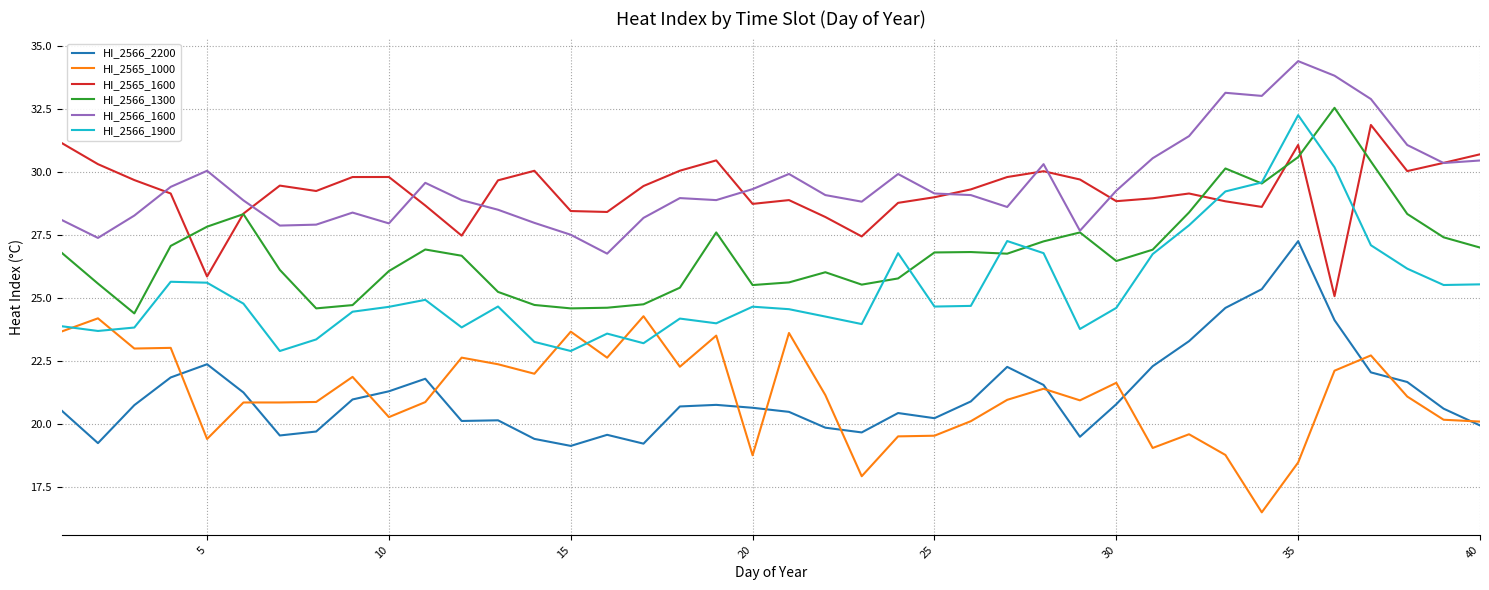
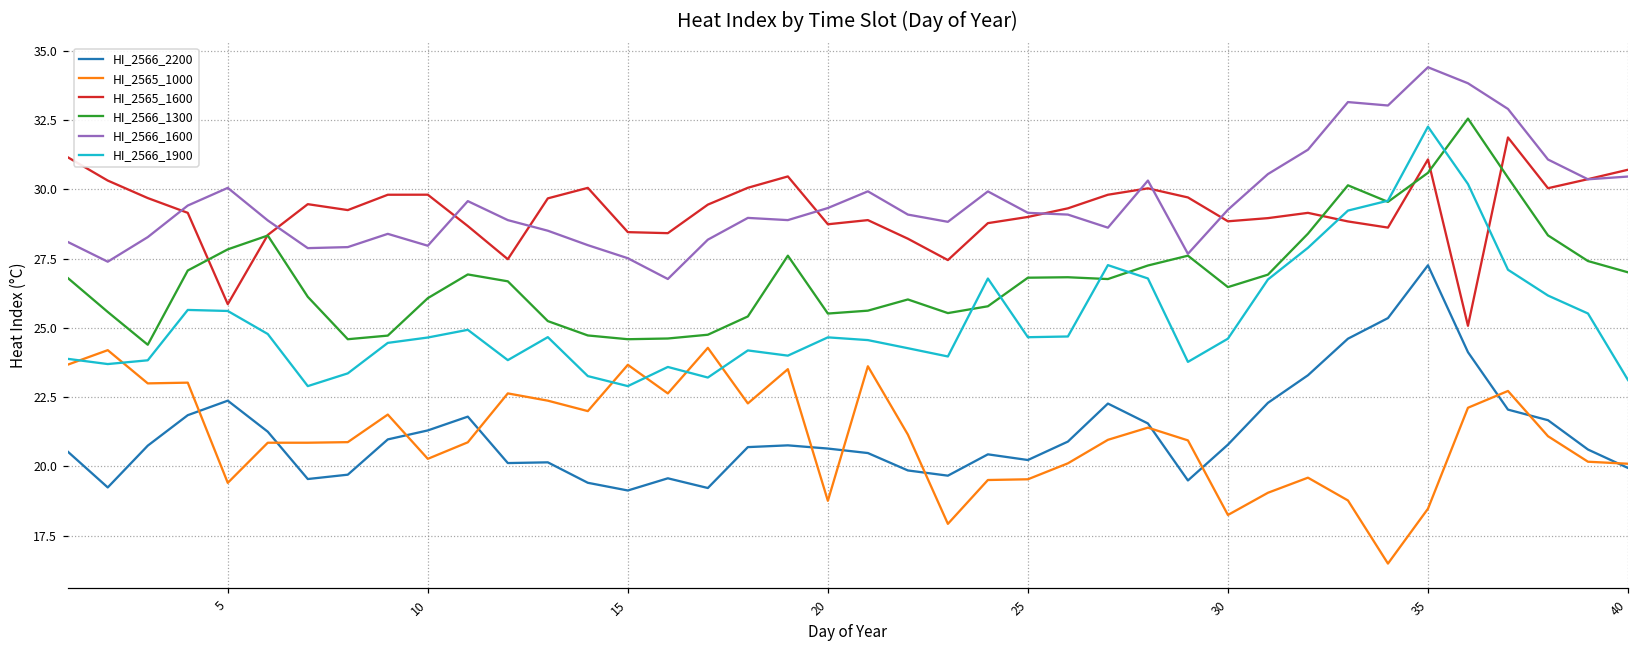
  {
    "HI_2566_2200": {
      "5": 22.4,
      "10": 21.3,
      "15": 19.1,
      "20": 20.6,
      "25": 20.2,
      "30": 20.8,
      "35": 27.3,
      "40": 19.9
    },
    "HI_2565_1000": {
      "5": 19.4,
      "10": 20.3,
      "15": 23.7,
      "20": 18.8,
      "25": 19.5,
-     "30": 21.6,
+     "30": 18.2,
      "35": 18.5,
      "40": 20.1
    },
    "HI_2565_1600": {
      "5": 25.9,
      "10": 29.8,
      "15": 28.5,
      "20": 28.7,
      "25": 29.0,
      "30": 28.8,
      "35": 31.1,
      "40": 30.7
    },
    "HI_2566_1300": {
      "5": 27.8,
      "10": 26.1,
      "15": 24.6,
      "20": 25.5,
      "25": 26.8,
      "30": 26.5,
      "35": 30.6,
      "40": 27.0
    },
    "HI_2566_1600": {
      "5": 30.1,
      "10": 28.0,
      "15": 27.5,
      "20": 29.3,
      "25": 29.2,
      "30": 29.3,
      "35": 34.4,
      "40": 30.5
    },
    "HI_2566_1900": {
      "5": 25.6,
      "10": 24.7,
      "15": 22.9,
      "20": 24.7,
      "25": 24.7,
      "30": 24.6,
      "35": 32.3,
-     "40": 25.5
+     "40": 23.1
    }
  }
